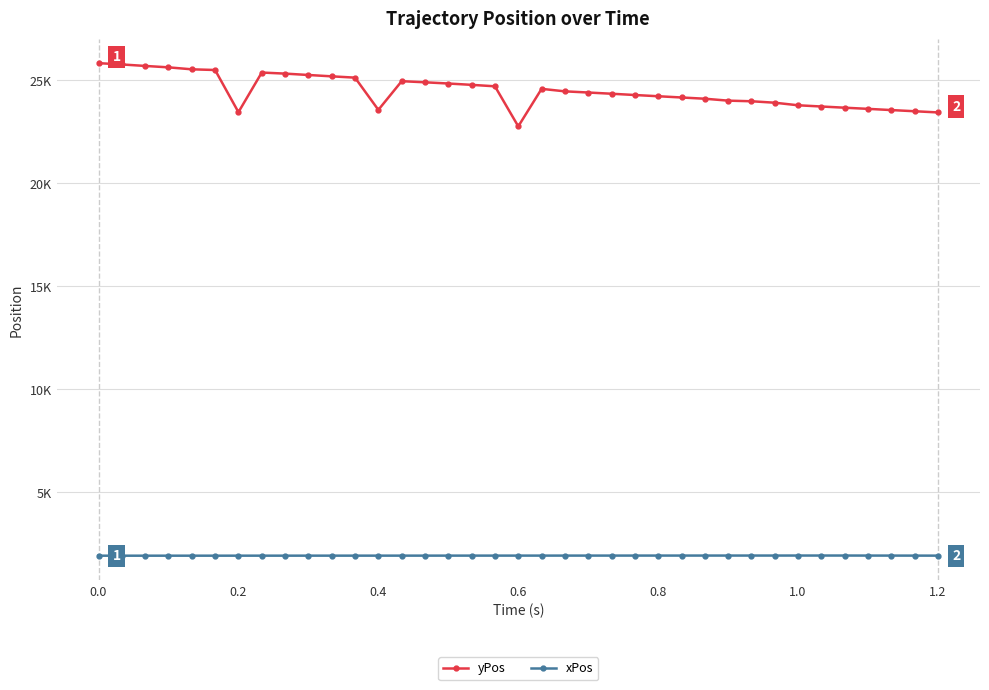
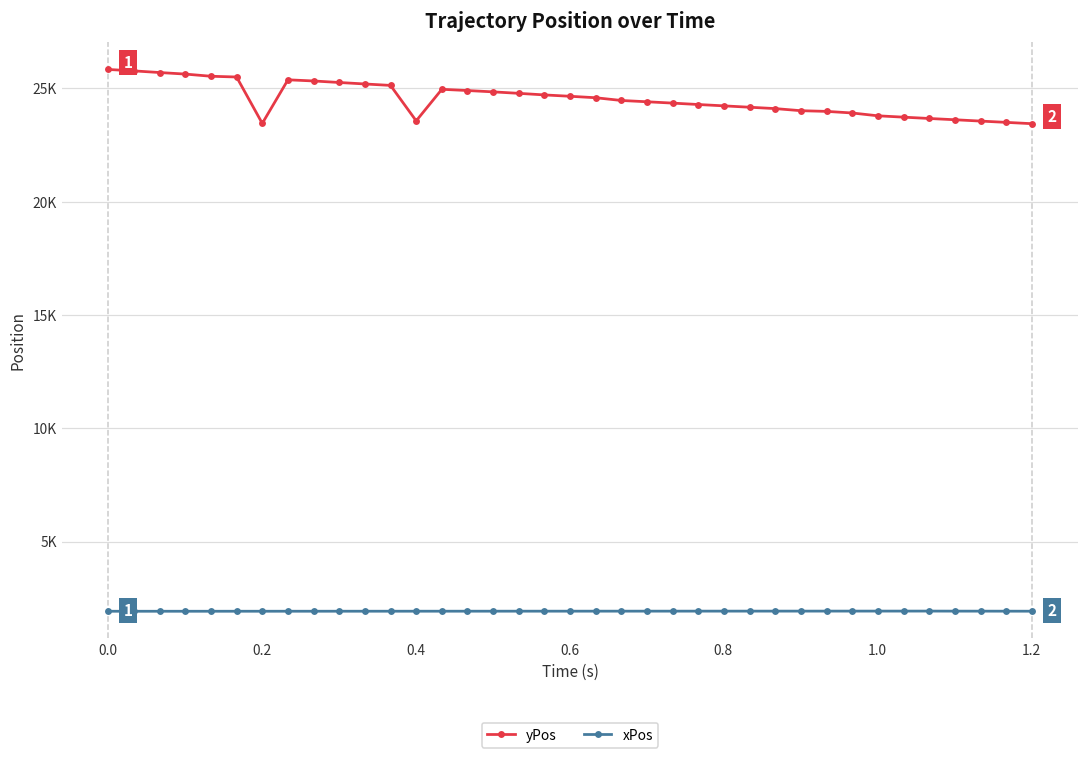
  {
    "yPos": {
      "0.0": 25800,
      "0.2": 23500,
      "0.4": 23600,
-     "0.6": 22800
+     "0.6": 24700
    },
    "xPos": {
      "0.0": 1900,
      "0.2": 1900,
      "0.4": 1900,
      "0.6": 1900
    }
  }
